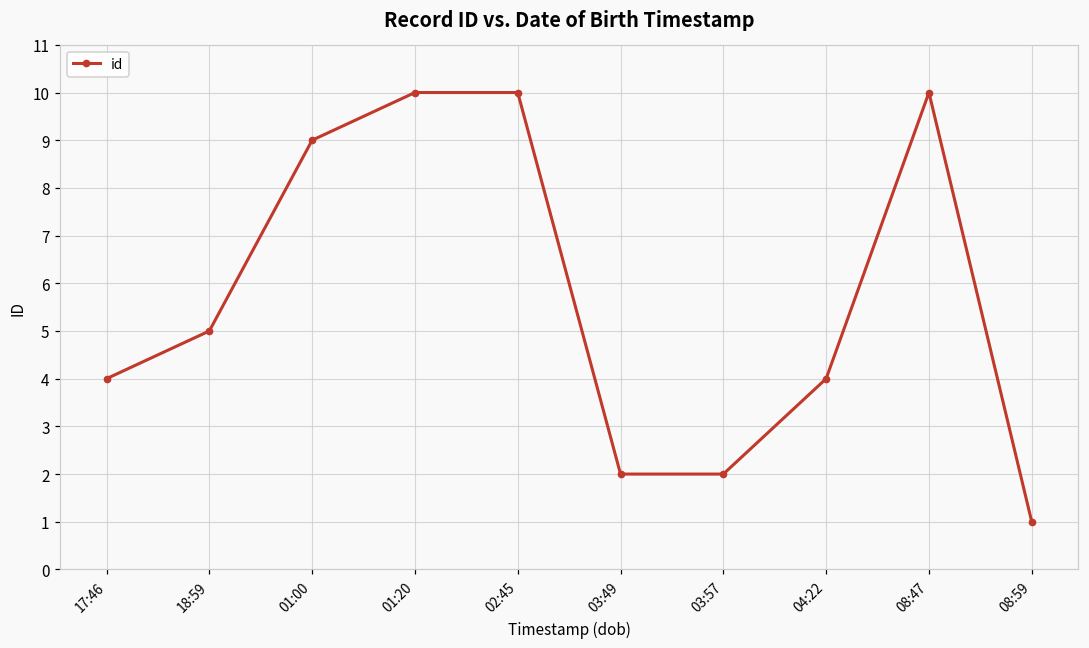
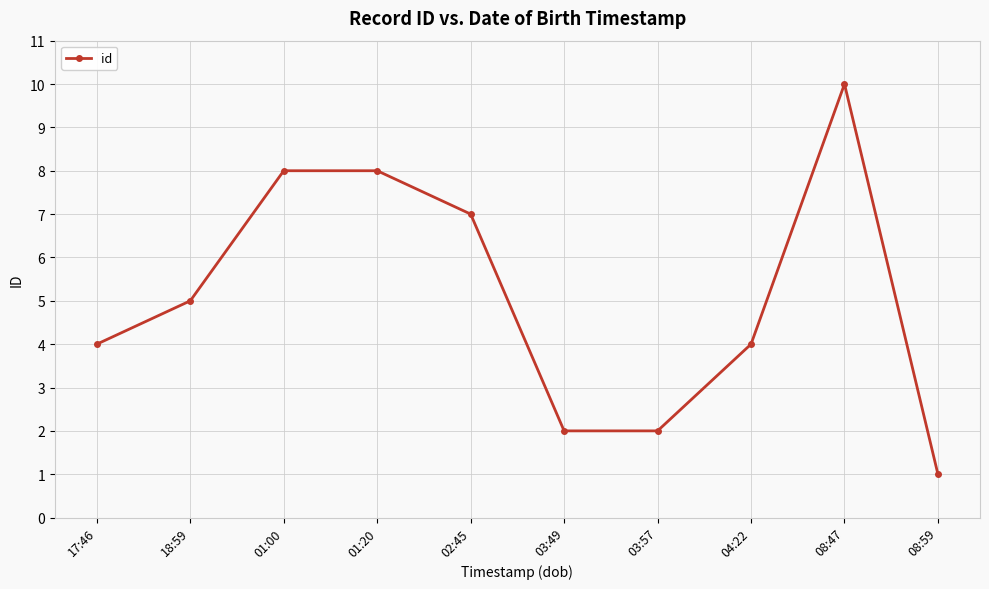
  {
    "17:46": 4,
    "18:59": 5,
-   "01:00": 9,
-   "01:20": 10,
-   "02:45": 10,
+   "01:00": 8,
+   "01:20": 8,
+   "02:45": 7,
    "03:49": 2,
    "03:57": 2,
    "04:22": 4,
    "08:47": 10,
    "08:59": 1
  }
